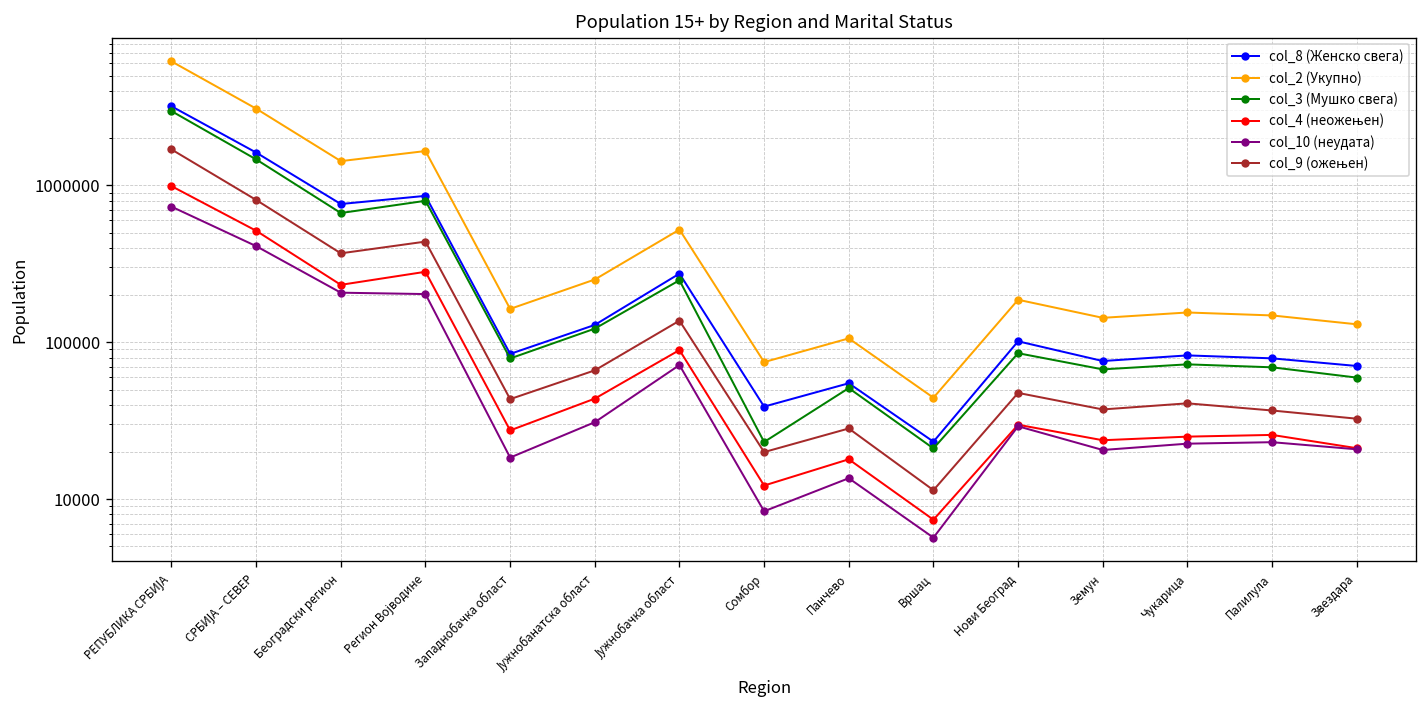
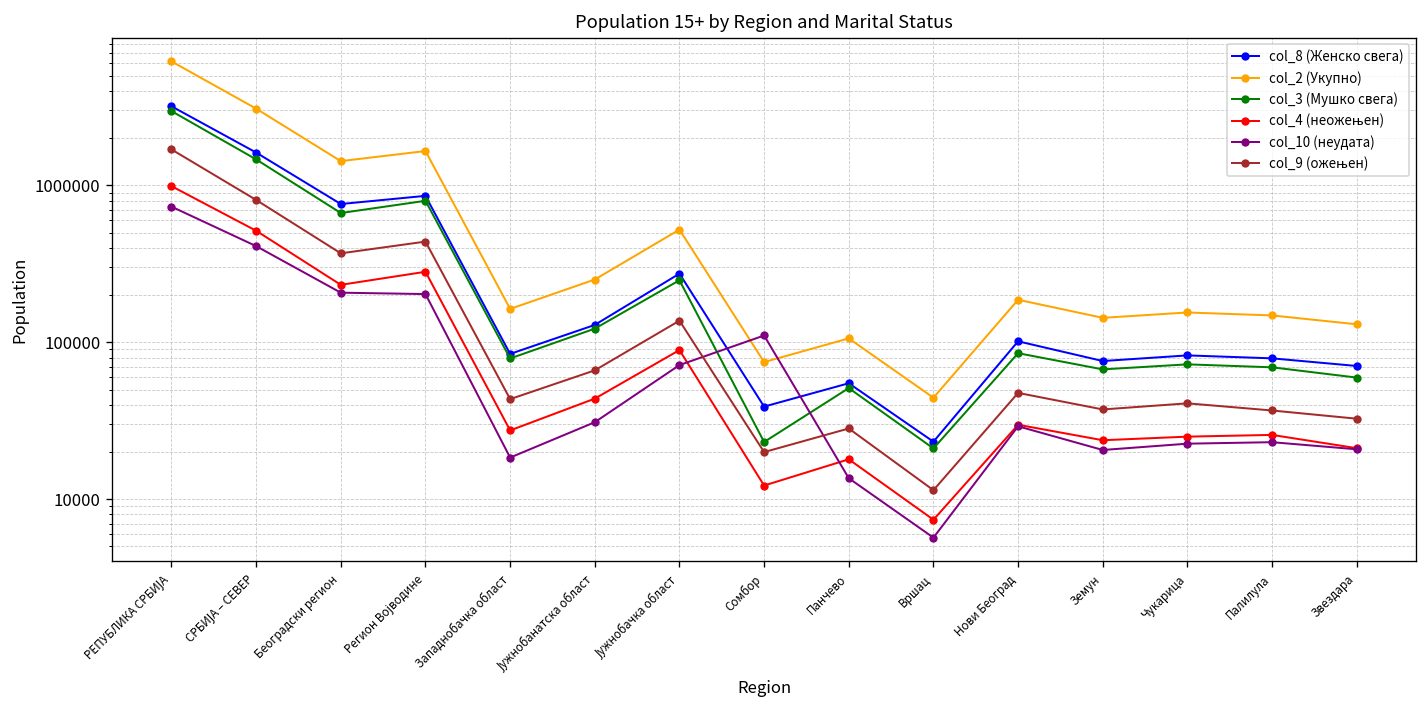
  {
    "col_8 (Женско свега)": {
      "РЕПУБЛИКА СРБИЈА": 3200000,
      "СРБИЈА – СЕВЕР": 1600000,
      "Београдски регион": 800000,
      "Регион Војводине": 900000,
      "Западнобачка област": 80000,
      "Јужнобанатска област": 130000,
      "Јужнобачка област": 270000,
      "Сомбор": 39000,
      "Панчево": 55000,
      "Вршац": 23000,
      "Нови Београд": 100000,
      "Земун": 80000,
      "Чукарица": 80000,
      "Палилула": 80000,
      "Звездара": 70000
    },
    "col_2 (Укупно)": {
      "РЕПУБЛИКА СРБИЈА": 6000000,
      "СРБИЈА – СЕВЕР": 3100000,
      "Београдски регион": 1400000,
      "Регион Војводине": 1700000,
      "Западнобачка област": 160000,
      "Јужнобанатска област": 250000,
      "Јужнобачка област": 520000,
      "Сомбор": 70000,
      "Панчево": 110000,
      "Вршац": 44000,
      "Нови Београд": 190000,
      "Земун": 140000,
      "Чукарица": 150000,
      "Палилула": 150000,
      "Звездара": 130000
    },
    "col_3 (Мушко свега)": {
      "РЕПУБЛИКА СРБИЈА": 3000000,
      "СРБИЈА – СЕВЕР": 1500000,
      "Београдски регион": 700000,
      "Регион Војводине": 800000,
      "Западнобачка област": 80000,
      "Јужнобанатска област": 120000,
      "Јужнобачка област": 250000,
      "Сомбор": 23000,
      "Панчево": 51000,
      "Вршац": 21000,
      "Нови Београд": 90000,
      "Земун": 70000,
      "Чукарица": 70000,
      "Палилула": 70000,
      "Звездара": 60000
    },
    "col_4 (неожењен)": {
      "РЕПУБЛИКА СРБИЈА": 1000000,
      "СРБИЈА – СЕВЕР": 510000,
      "Београдски регион": 230000,
      "Регион Војводине": 280000,
      "Западнобачка област": 27000,
      "Јужнобанатска област": 44000,
      "Јужнобачка област": 90000,
      "Сомбор": 12000,
      "Панчево": 18000,
      "Вршац": 7000,
      "Земун": 24000,
      "Чукарица": 25000,
      "Палилула": 26000
    },
    "col_10 (неудата)": {
      "РЕПУБЛИКА СРБИЈА": 700000,
      "СРБИЈА – СЕВЕР": 410000,
      "Београдски регион": 210000,
      "Регион Војводине": 200000,
      "Западнобачка област": 18000,
      "Јужнобанатска област": 31000,
      "Јужнобачка област": 70000,
-     "Сомбор": 8000,
+     "Сомбор": 110000,
      "Панчево": 14000,
      "Вршац": 6000,
      "Земун": 21000,
      "Чукарица": 23000,
      "Палилула": 23000
    },
    "col_9 (ожењен)": {
      "РЕПУБЛИКА СРБИЈА": 1700000,
      "СРБИЈА – СЕВЕР": 800000,
      "Београдски регион": 370000,
      "Регион Војводине": 440000,
      "Западнобачка област": 43000,
      "Јужнобанатска област": 70000,
      "Јужнобачка област": 140000,
      "Сомбор": 20000,
      "Панчево": 28000,
      "Вршац": 11000,
      "Нови Београд": 48000,
      "Земун": 37000,
      "Чукарица": 41000,
      "Палилула": 37000,
      "Звездара": 33000
    }
  }
